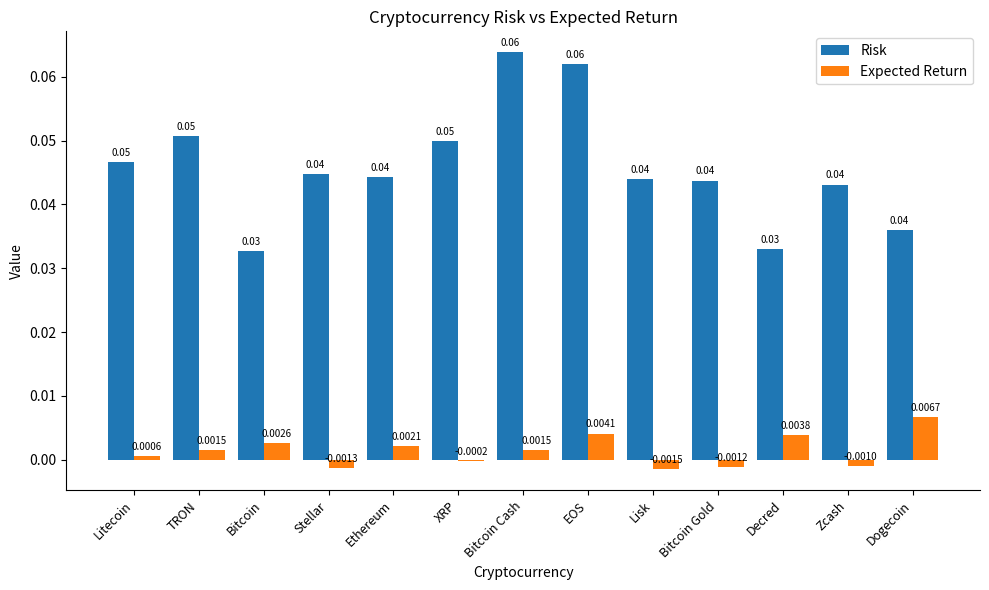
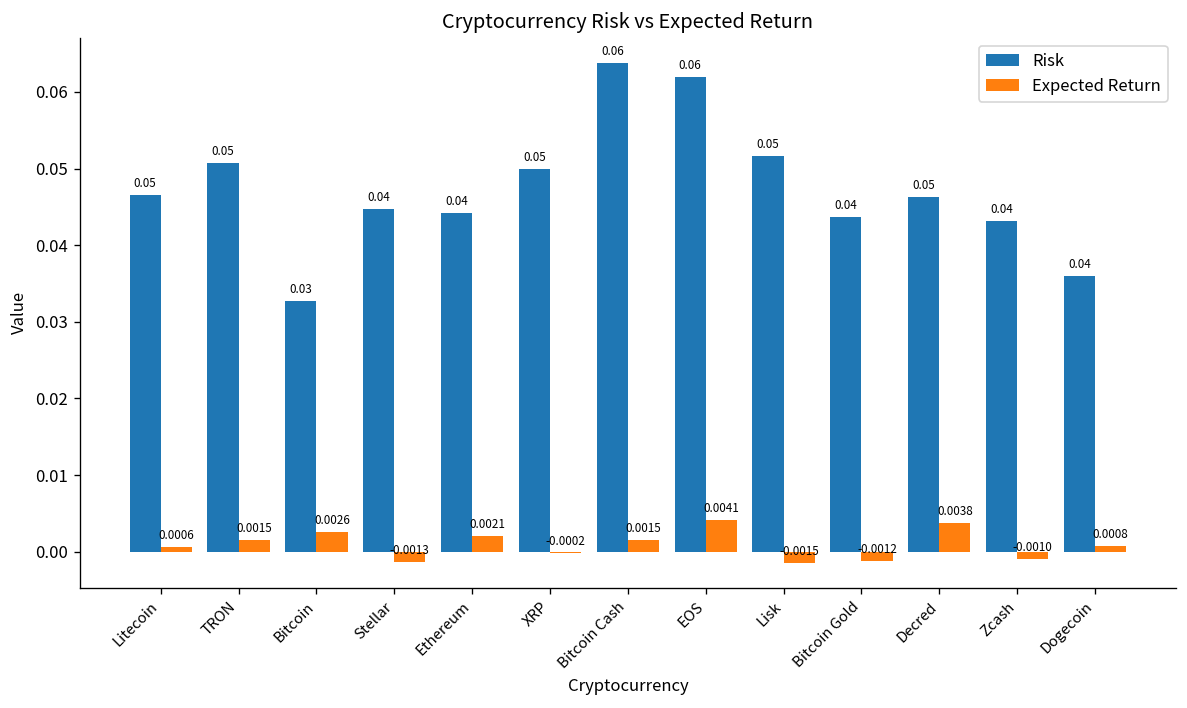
  {
    "Risk": {
      "Litecoin": 0.05,
      "TRON": 0.05,
      "Bitcoin": 0.03,
      "Stellar": 0.04,
      "Ethereum": 0.04,
      "XRP": 0.05,
      "Bitcoin Cash": 0.06,
      "EOS": 0.06,
-     "Lisk": 0.04,
+     "Lisk": 0.05,
      "Bitcoin Gold": 0.04,
-     "Decred": 0.03,
+     "Decred": 0.05,
      "Zcash": 0.04,
      "Dogecoin": 0.04
    },
    "Expected Return": {
      "Litecoin": 0.0006,
      "TRON": 0.0015,
      "Bitcoin": 0.0026,
      "Stellar": -0.0013,
      "Ethereum": 0.0021,
      "XRP": -0.0002,
      "Bitcoin Cash": 0.0015,
      "EOS": 0.0041,
      "Lisk": -0.0015,
      "Bitcoin Gold": -0.0012,
      "Decred": 0.0038,
      "Zcash": -0.0010,
-     "Dogecoin": 0.0067
+     "Dogecoin": 0.0008
    }
  }
